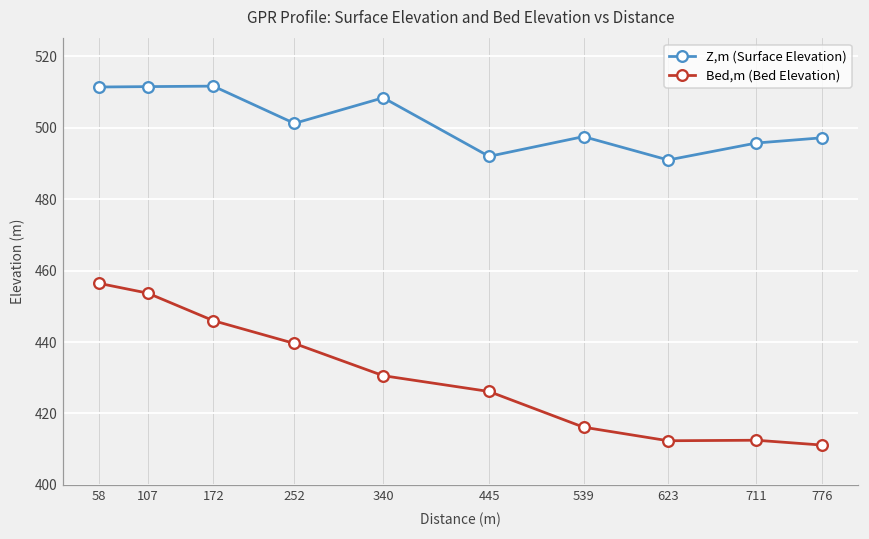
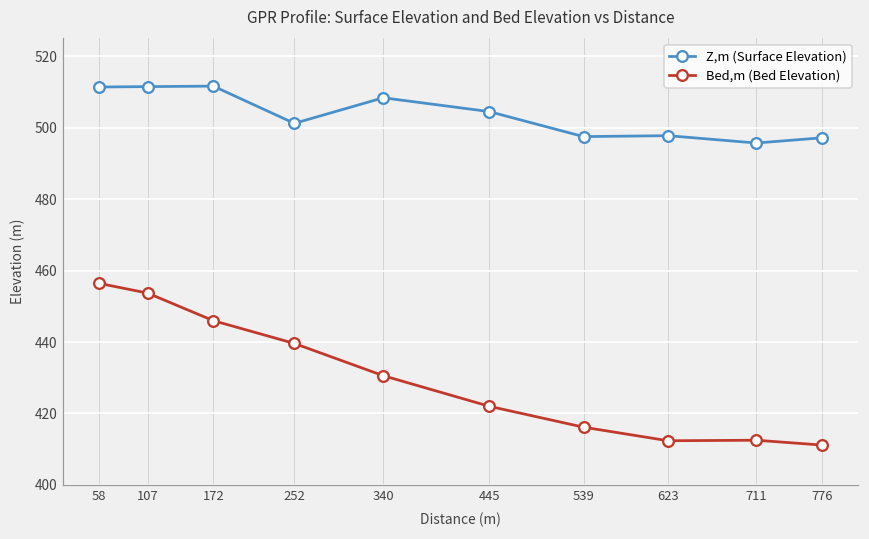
  {
    "Z,m (Surface Elevation)": {
      "58": 511,
      "107": 511,
      "172": 512,
      "252": 501,
      "340": 508,
-     "445": 492,
+     "445": 505,
      "539": 498,
-     "623": 491,
+     "623": 498,
      "711": 496,
      "776": 497
    },
    "Bed,m (Bed Elevation)": {
      "58": 456,
      "107": 454,
      "172": 446,
      "252": 440,
      "340": 431,
-     "445": 426,
+     "445": 422,
      "539": 416,
      "623": 412,
      "711": 413,
      "776": 411
    }
  }
